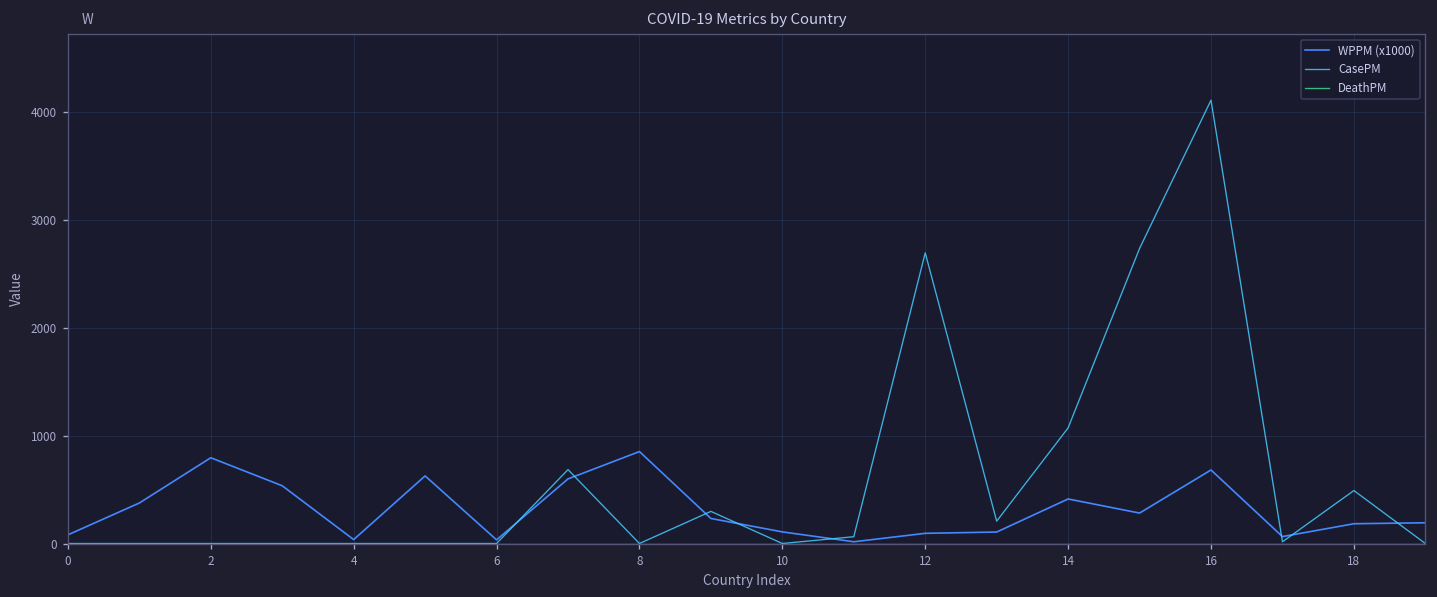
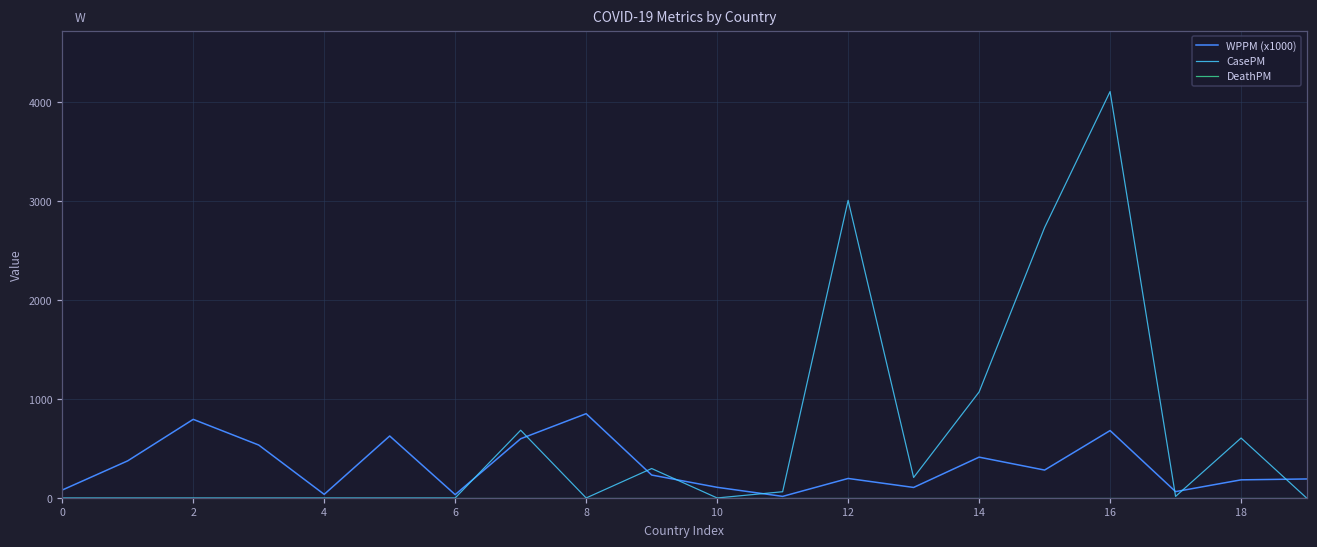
  {
    "WPPM (x1000)": {
      "0": 100,
      "2": 800,
      "4": 0,
      "6": 0,
      "8": 900,
      "10": 100,
-     "12": 100,
+     "12": 200,
      "14": 400,
      "16": 700,
      "18": 200
    },
    "CasePM": {
-     "12": 2700,
+     "12": 3000,
      "14": 1100,
      "16": 4100,
-     "18": 500
+     "18": 600
    },
    "DeathPM": {
      "12": 0,
      "14": 0,
      "16": 0,
      "18": 0
    }
  }
